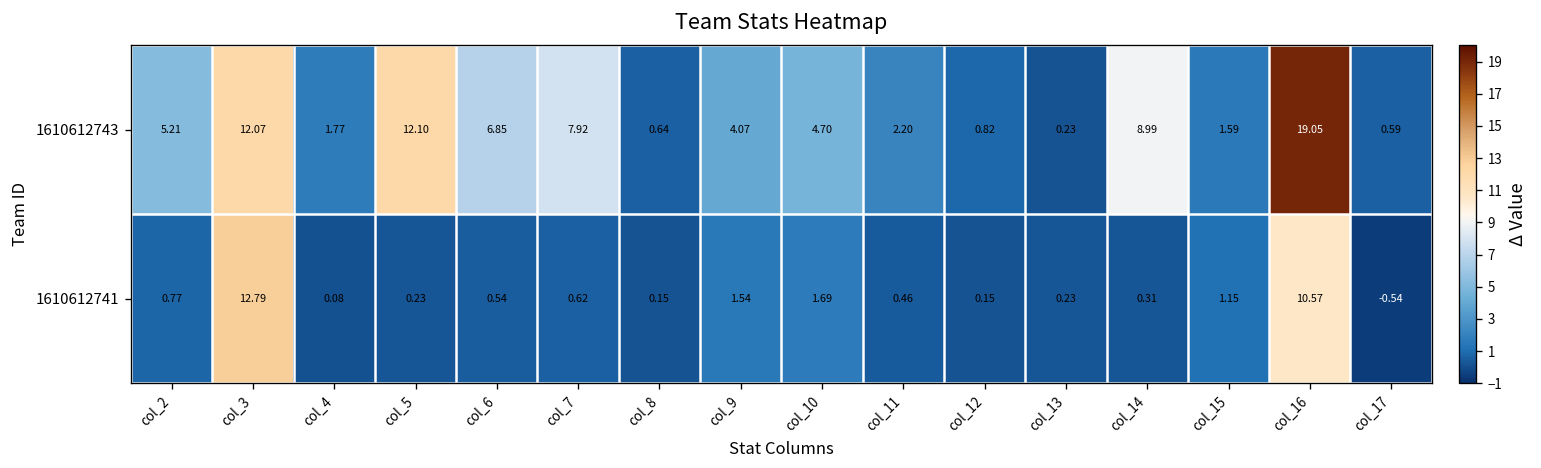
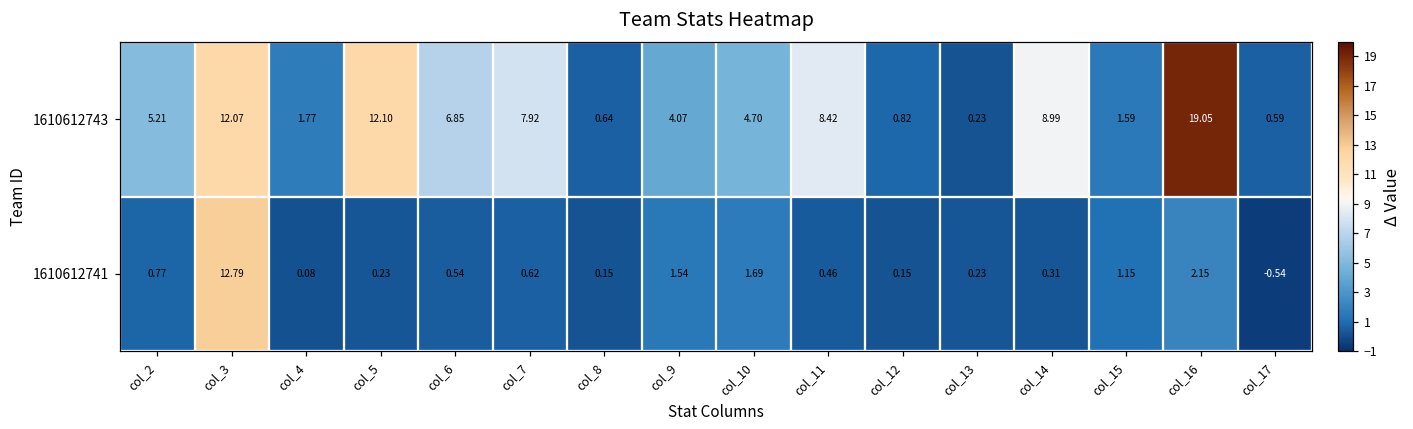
  {
    "1610612743": {
      "col_2": 5.21,
      "col_3": 12.07,
      "col_4": 1.77,
      "col_5": 12.10,
      "col_6": 6.85,
      "col_7": 7.92,
      "col_8": 0.64,
      "col_9": 4.07,
      "col_10": 4.70,
-     "col_11": 2.20,
+     "col_11": 8.42,
      "col_12": 0.82,
      "col_13": 0.23,
      "col_14": 8.99,
      "col_15": 1.59,
      "col_16": 19.05,
      "col_17": 0.59
    },
    "1610612741": {
      "col_2": 0.77,
      "col_3": 12.79,
      "col_4": 0.08,
      "col_5": 0.23,
      "col_6": 0.54,
      "col_7": 0.62,
      "col_8": 0.15,
      "col_9": 1.54,
      "col_10": 1.69,
      "col_11": 0.46,
      "col_12": 0.15,
      "col_13": 0.23,
      "col_14": 0.31,
      "col_15": 1.15,
-     "col_16": 10.57,
+     "col_16": 2.15,
      "col_17": -0.54
    }
  }
